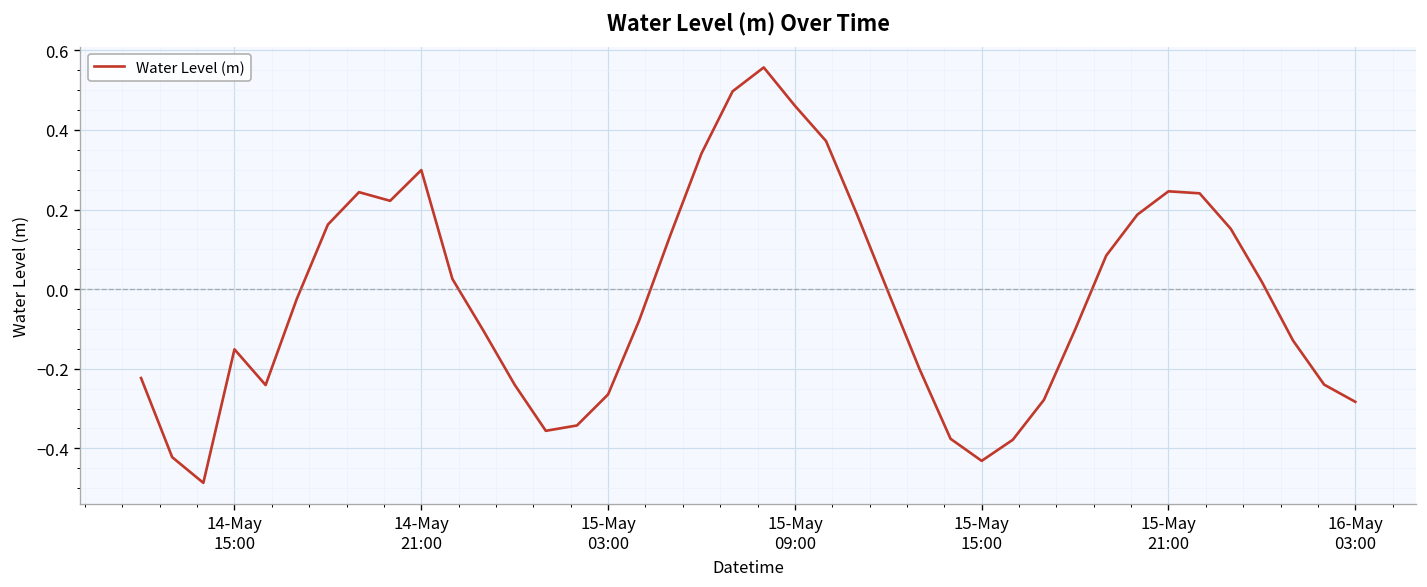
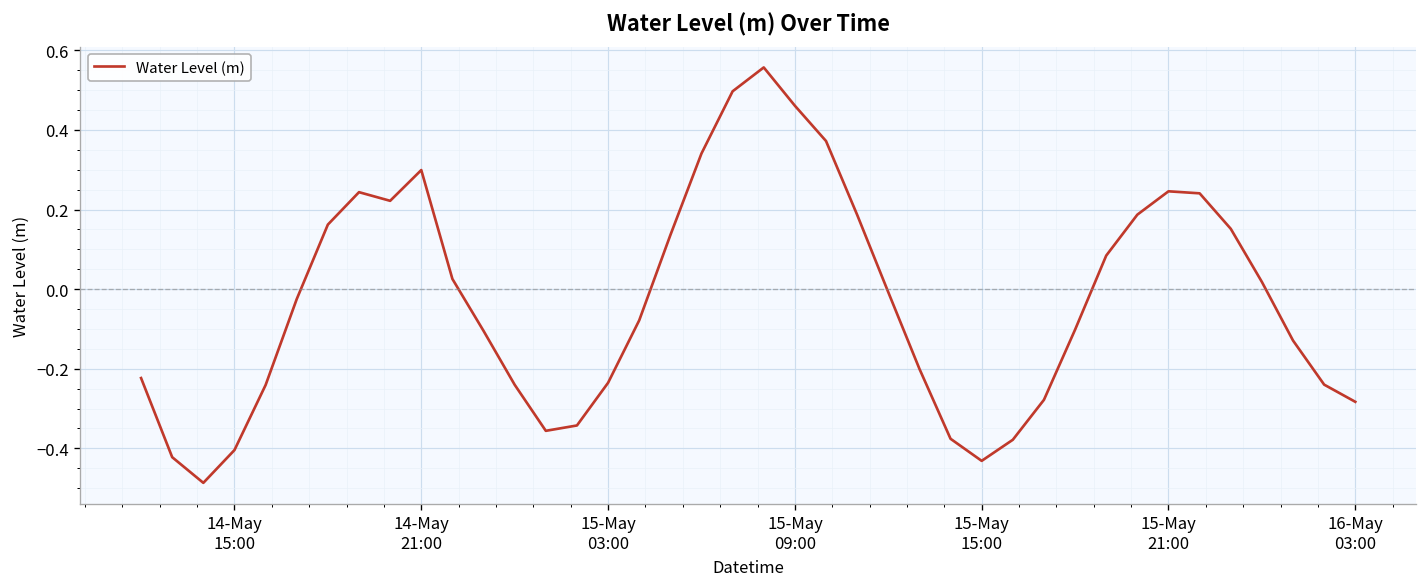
  {
-   "14-May 15:00": -0.15,
+   "14-May 15:00": -0.40,
    "14-May 21:00": 0.30,
-   "15-May 03:00": -0.26,
+   "15-May 03:00": -0.24,
    "15-May 09:00": 0.46,
    "15-May 15:00": -0.43,
    "15-May 21:00": 0.25,
    "16-May 03:00": -0.28
  }
